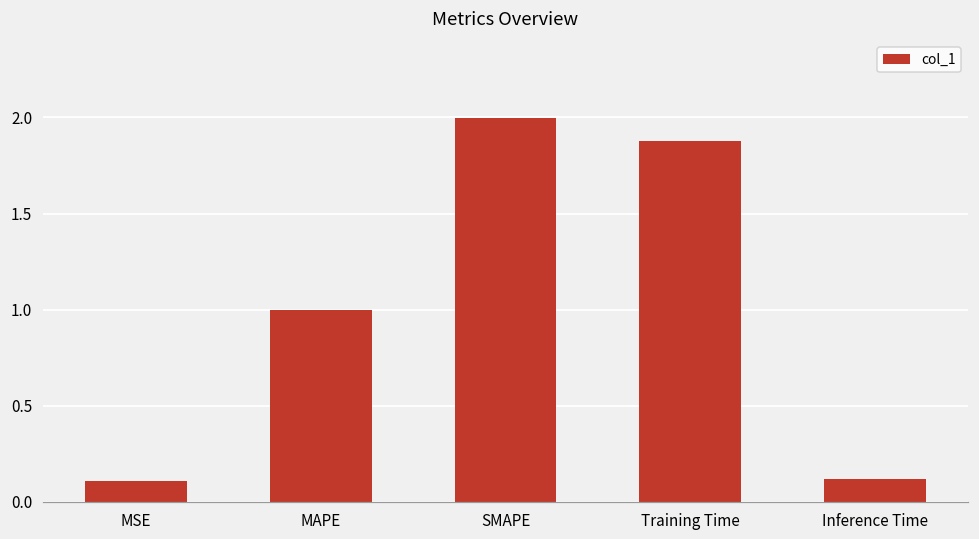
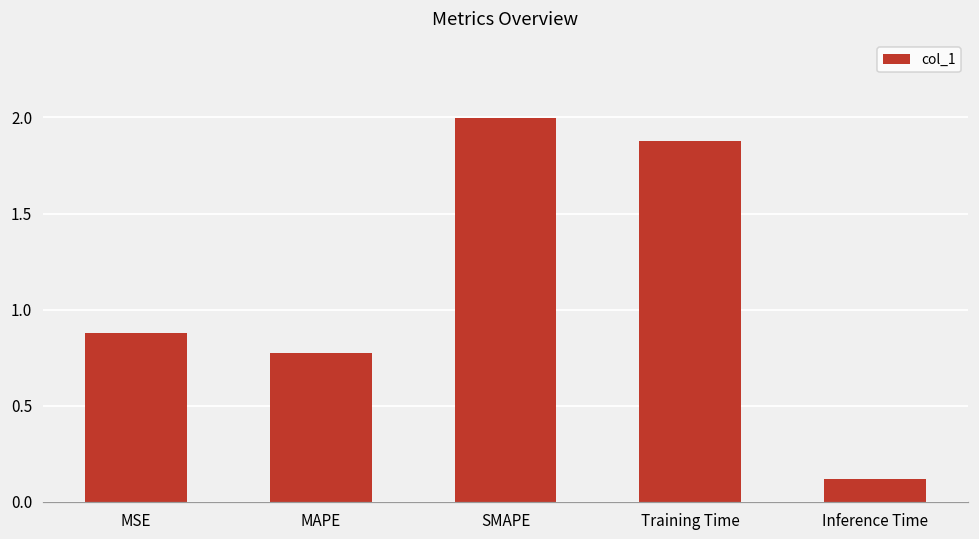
  {
-   "MSE": 0.11,
-   "MAPE": 1.00,
+   "MSE": 0.88,
+   "MAPE": 0.77,
    "SMAPE": 2.00,
    "Training Time": 1.88,
    "Inference Time": 0.12
  }
